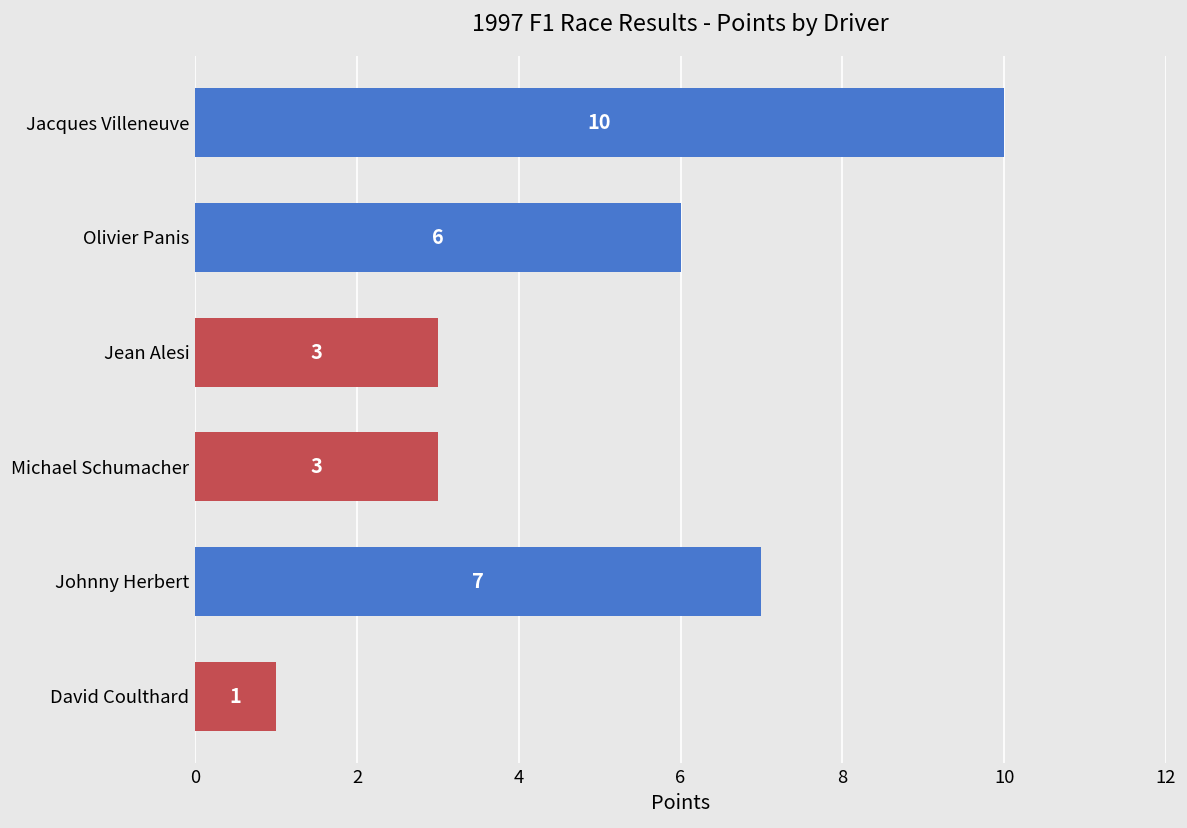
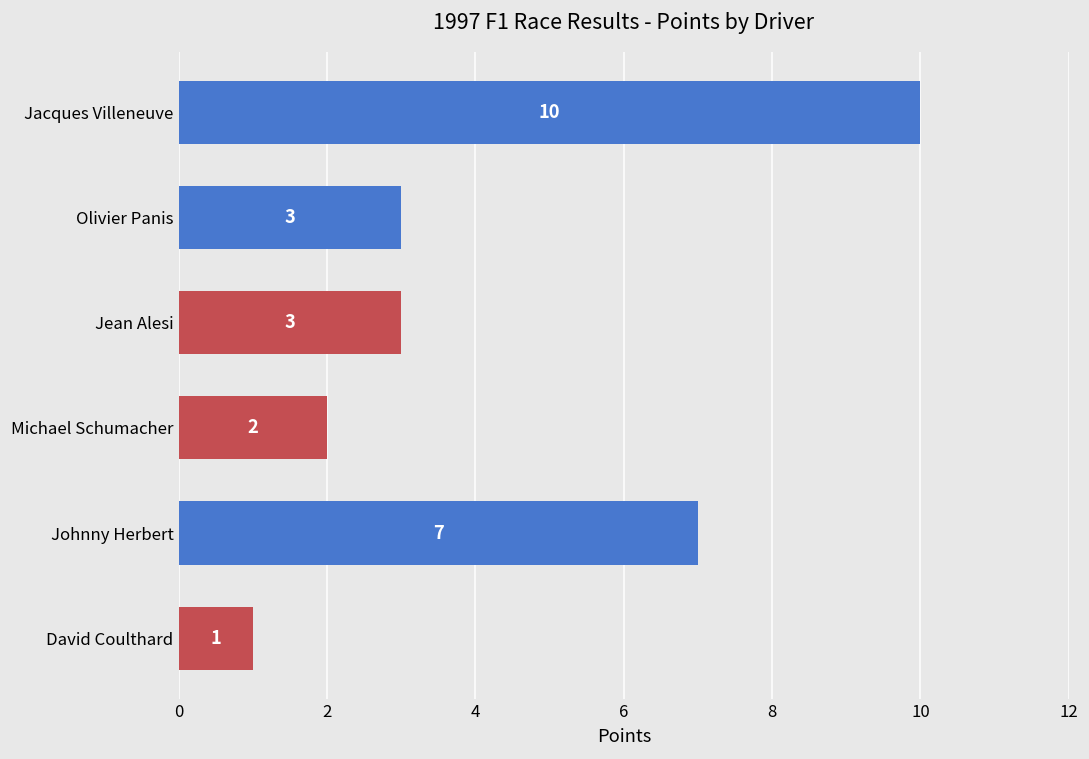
  {
    "Jacques Villeneuve": 10,
-   "Olivier Panis": 6,
+   "Olivier Panis": 3,
    "Jean Alesi": 3,
-   "Michael Schumacher": 3,
+   "Michael Schumacher": 2,
    "Johnny Herbert": 7,
    "David Coulthard": 1
  }
